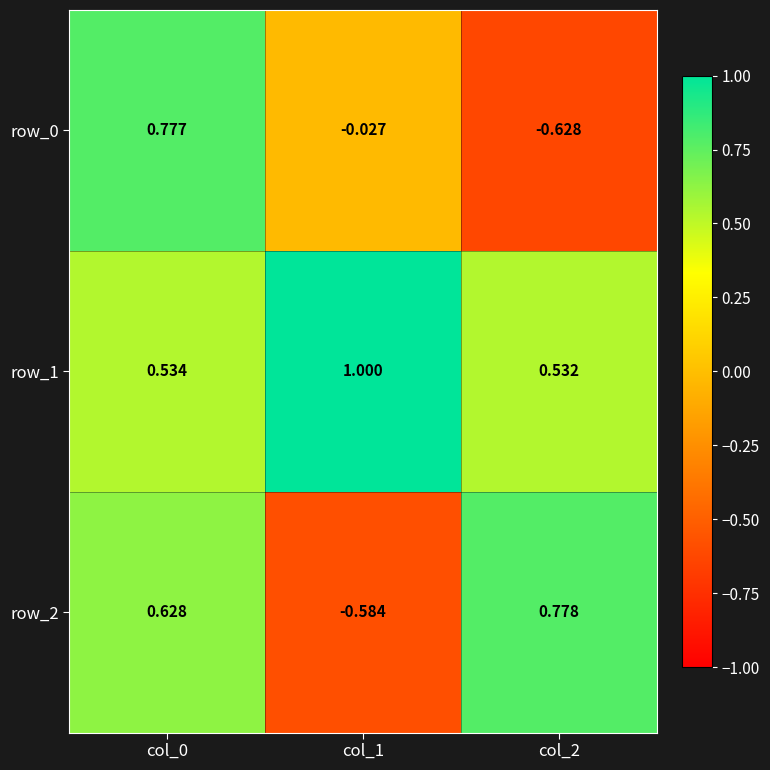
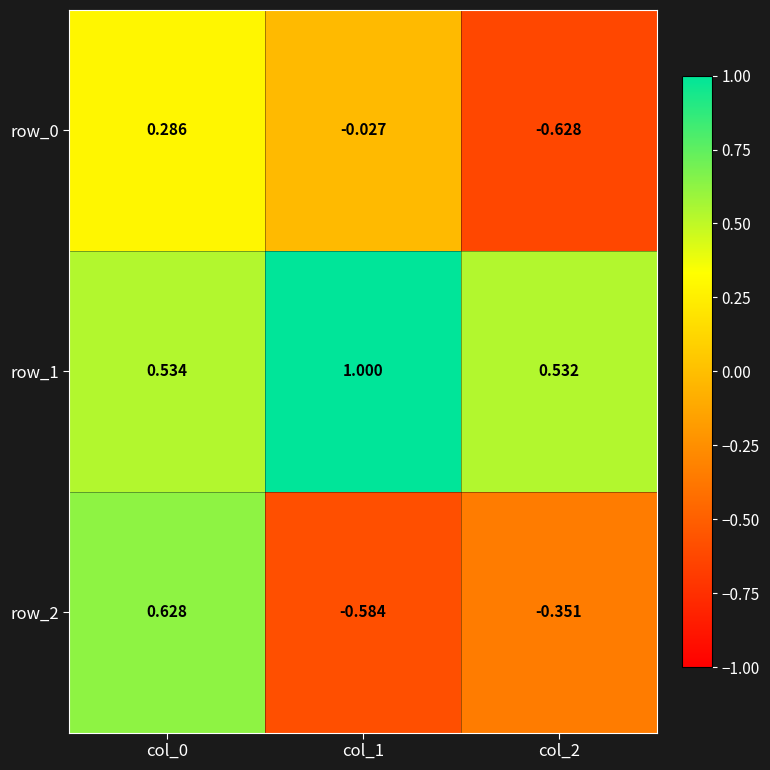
  {
    "row_0": {
-     "col_0": 0.777,
+     "col_0": 0.286,
      "col_1": -0.027,
      "col_2": -0.628
    },
    "row_1": {
      "col_0": 0.534,
      "col_1": 1.000,
      "col_2": 0.532
    },
    "row_2": {
      "col_0": 0.628,
      "col_1": -0.584,
-     "col_2": 0.778
+     "col_2": -0.351
    }
  }
